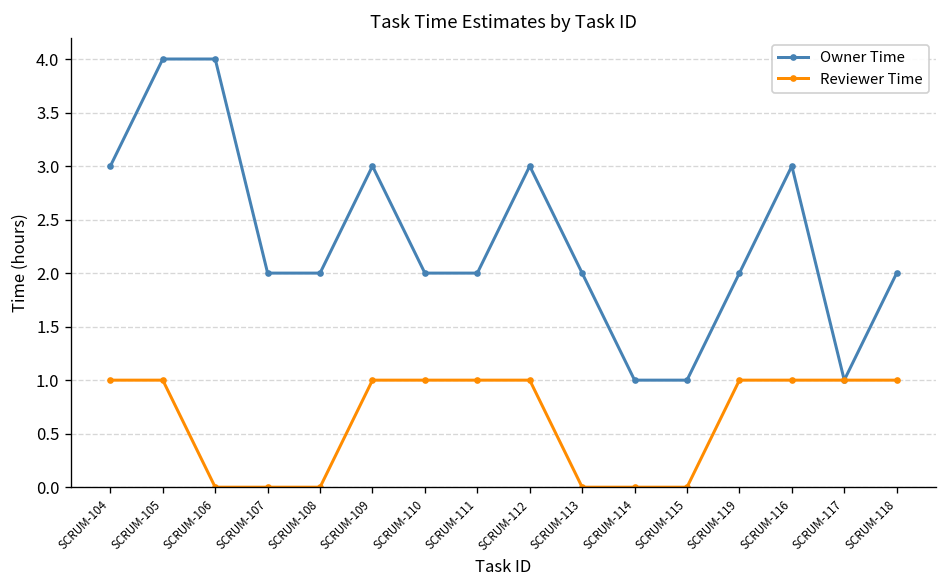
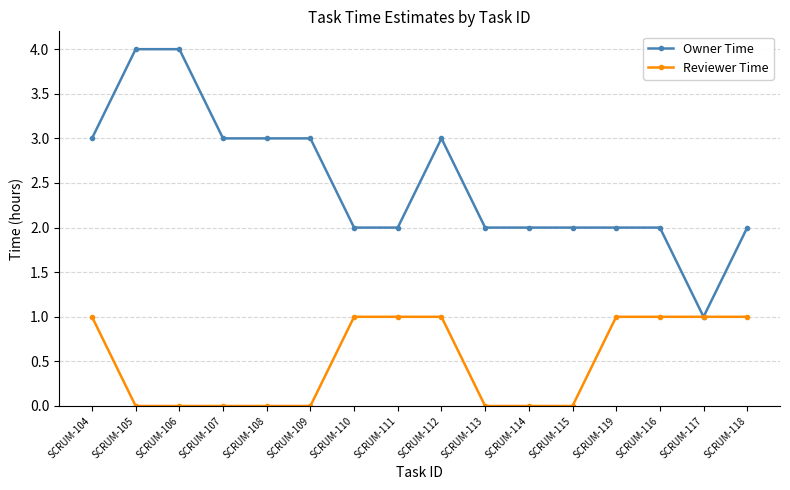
  {
    "Owner Time": {
      "SCRUM-104": 3,
      "SCRUM-105": 4,
      "SCRUM-106": 4,
-     "SCRUM-107": 2,
-     "SCRUM-108": 2,
+     "SCRUM-107": 3,
+     "SCRUM-108": 3,
      "SCRUM-109": 3,
      "SCRUM-110": 2,
      "SCRUM-111": 2,
      "SCRUM-112": 3,
      "SCRUM-113": 2,
-     "SCRUM-114": 1,
-     "SCRUM-115": 1,
+     "SCRUM-114": 2,
+     "SCRUM-115": 2,
      "SCRUM-119": 2,
-     "SCRUM-116": 3,
+     "SCRUM-116": 2,
      "SCRUM-118": 2
    },
    "Reviewer Time": {
      "SCRUM-104": 1,
-     "SCRUM-105": 1,
+     "SCRUM-105": 0,
      "SCRUM-106": 0,
      "SCRUM-107": 0,
      "SCRUM-108": 0,
-     "SCRUM-109": 1,
+     "SCRUM-109": 0,
      "SCRUM-110": 1,
      "SCRUM-111": 1,
      "SCRUM-112": 1,
      "SCRUM-113": 0,
      "SCRUM-114": 0,
      "SCRUM-115": 0,
      "SCRUM-119": 1,
      "SCRUM-116": 1,
      "SCRUM-118": 1
    }
  }
